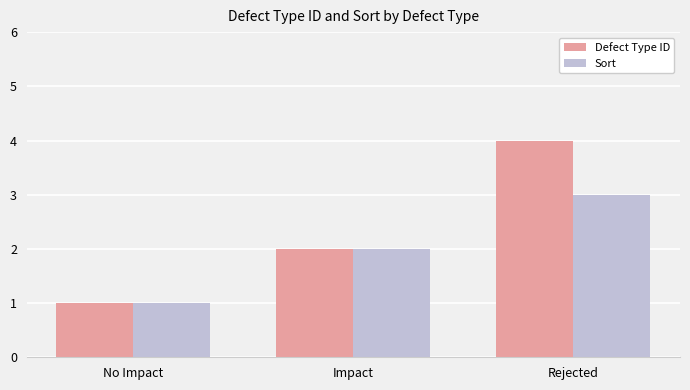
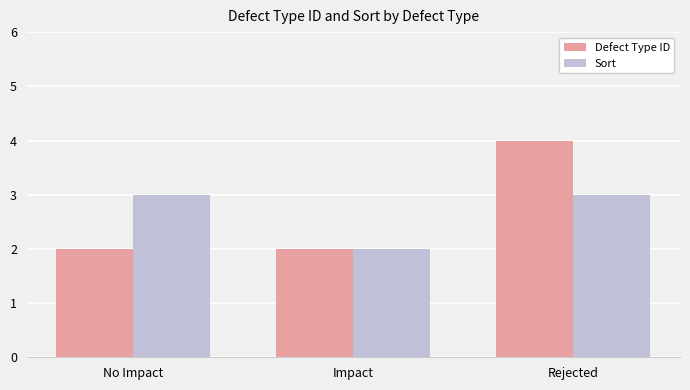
  {
    "Defect Type ID": {
-     "No Impact": 1,
+     "No Impact": 2,
      "Impact": 2,
      "Rejected": 4
    },
    "Sort": {
-     "No Impact": 1,
+     "No Impact": 3,
      "Impact": 2,
      "Rejected": 3
    }
  }
